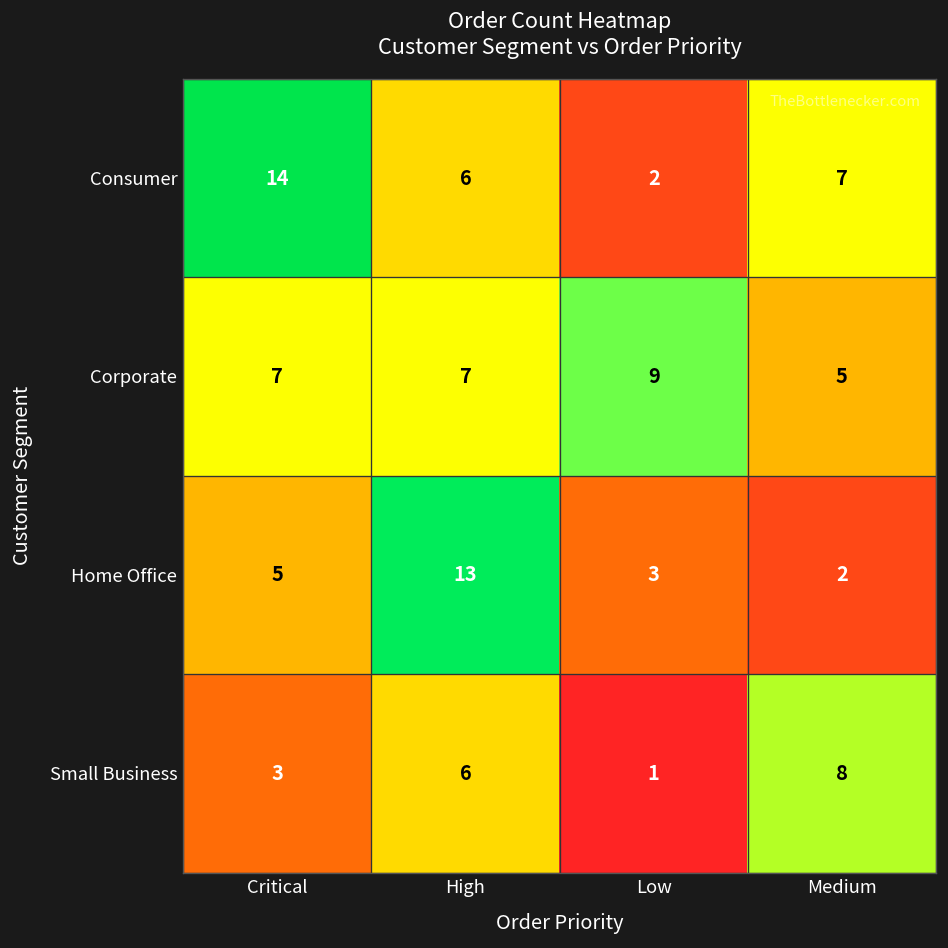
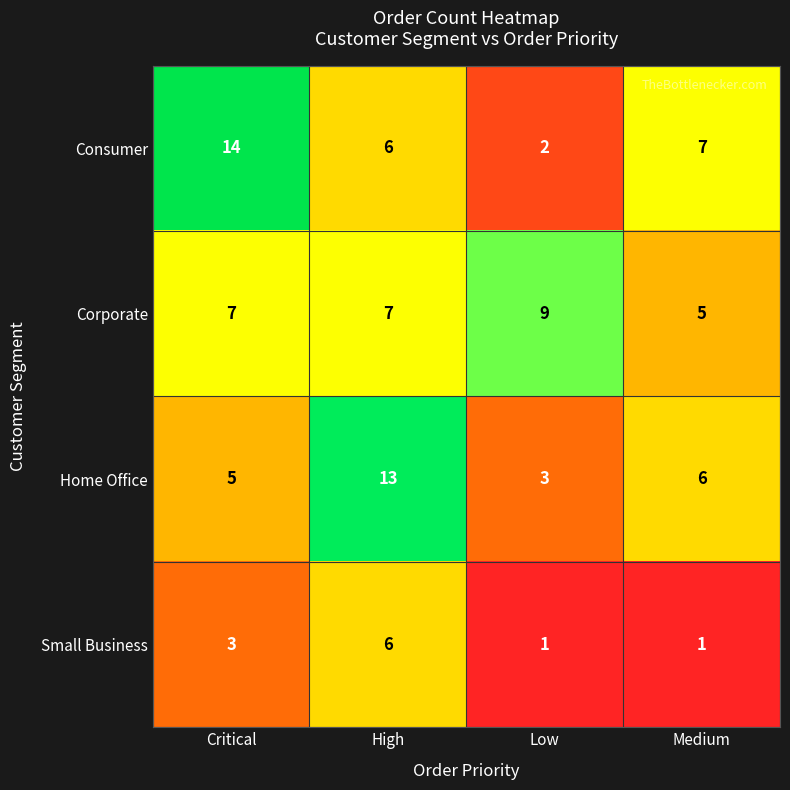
  {
    "Consumer": {
      "Critical": 14,
      "High": 6,
      "Low": 2
    },
    "Corporate": {
      "Critical": 7,
      "High": 7,
      "Low": 9,
      "Medium": 5
    },
    "Home Office": {
      "Critical": 5,
      "High": 13,
      "Low": 3,
-     "Medium": 2
+     "Medium": 6
    },
    "Small Business": {
      "Critical": 3,
      "High": 6,
      "Low": 1,
-     "Medium": 8
+     "Medium": 1
    }
  }
